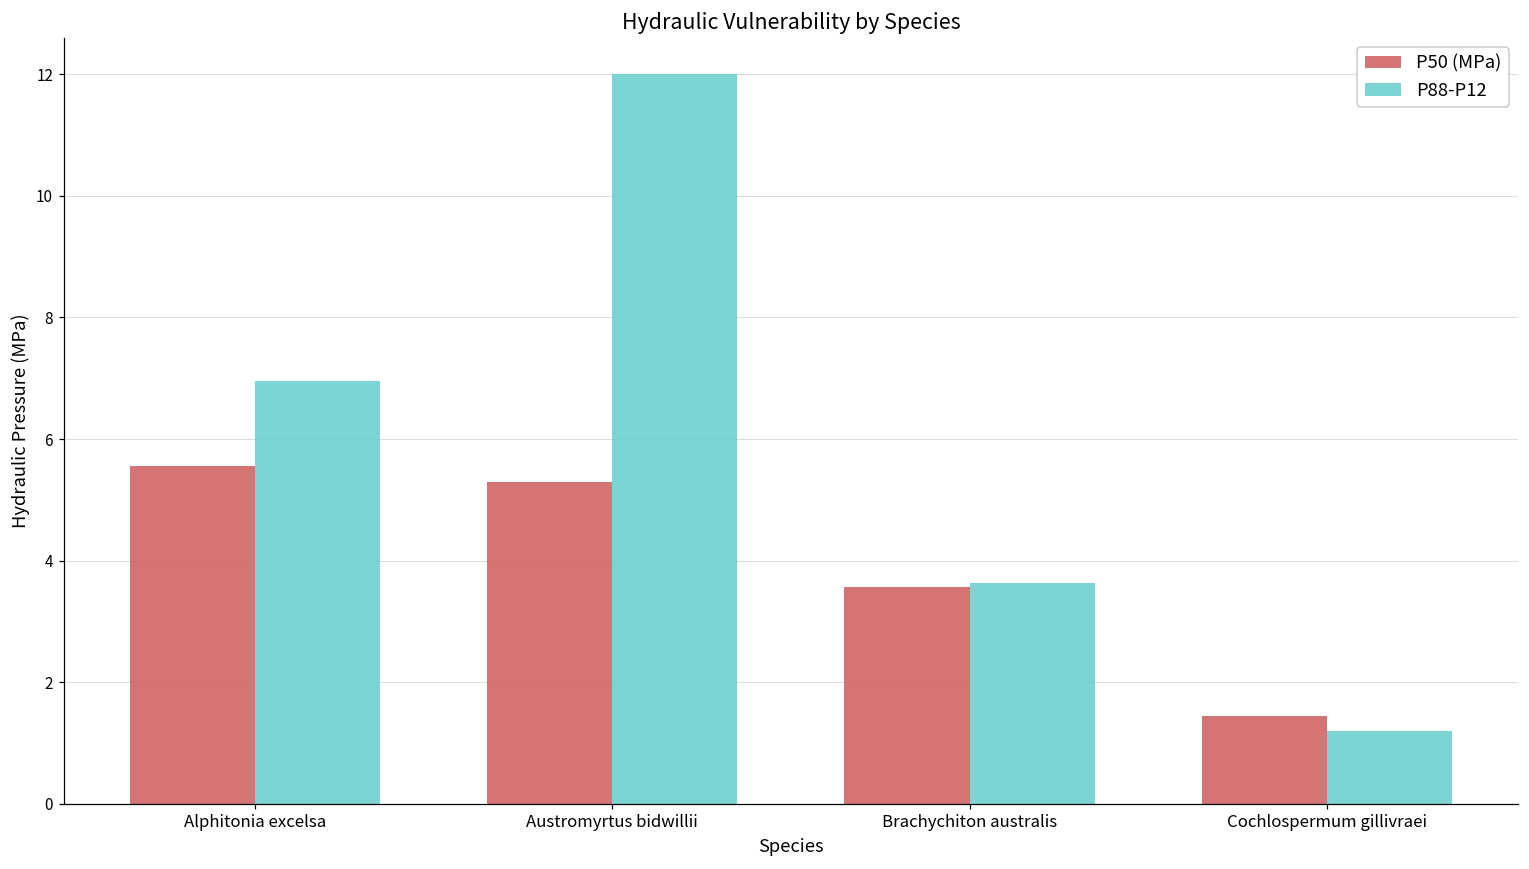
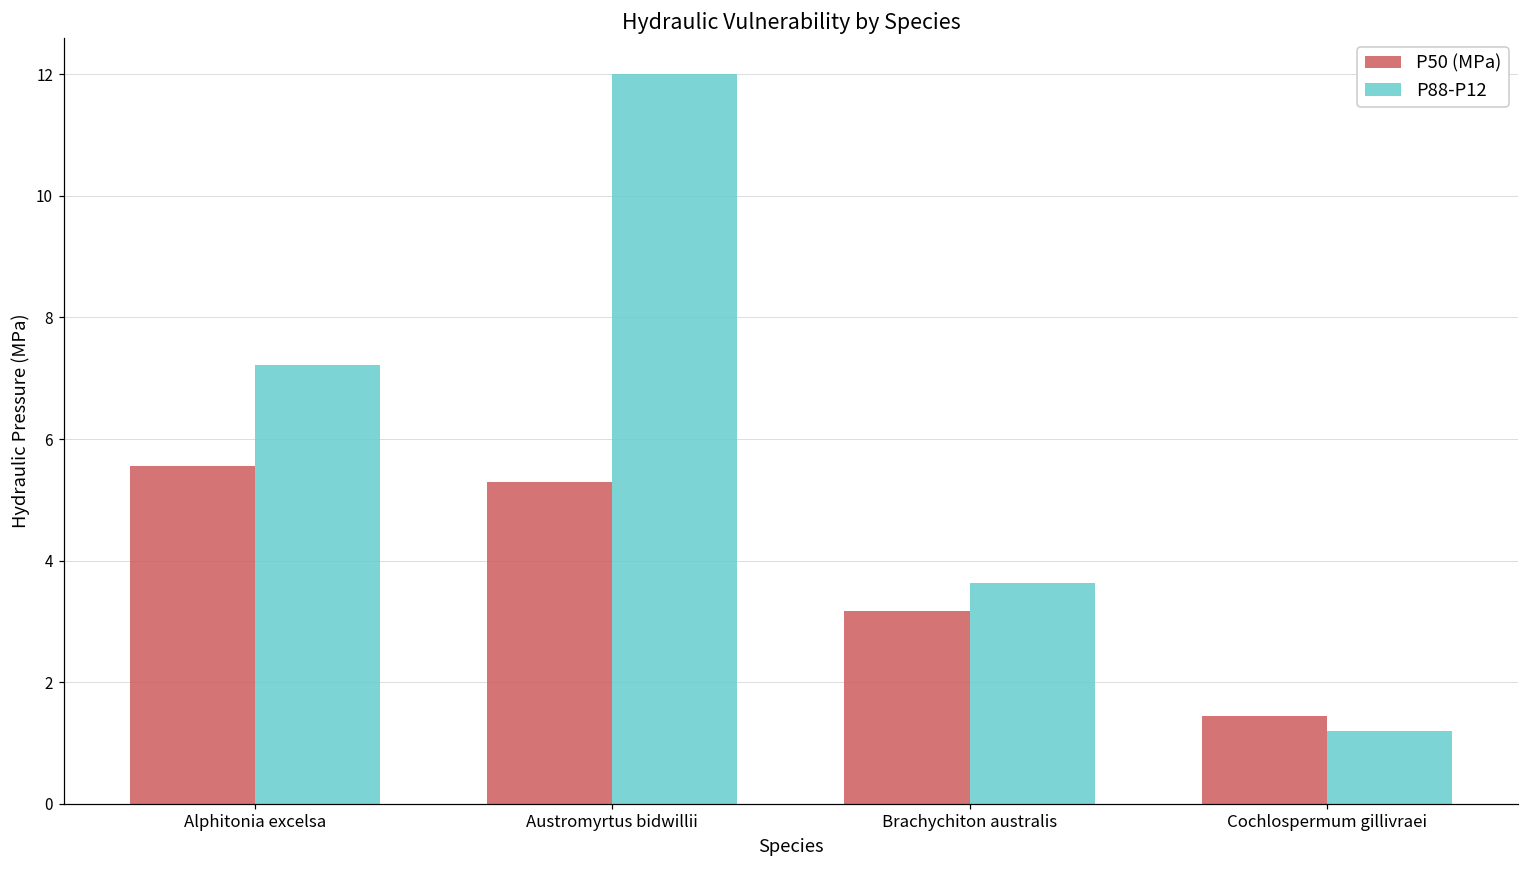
  {
    "P50 (MPa)": {
      "Alphitonia excelsa": 5.6,
      "Austromyrtus bidwillii": 5.3,
-     "Brachychiton australis": 3.6,
+     "Brachychiton australis": 3.2,
      "Cochlospermum gillivraei": 1.4
    },
    "P88-P12": {
-     "Alphitonia excelsa": 7.0,
+     "Alphitonia excelsa": 7.2,
      "Austromyrtus bidwillii": 12.0,
      "Brachychiton australis": 3.6,
      "Cochlospermum gillivraei": 1.2
    }
  }
